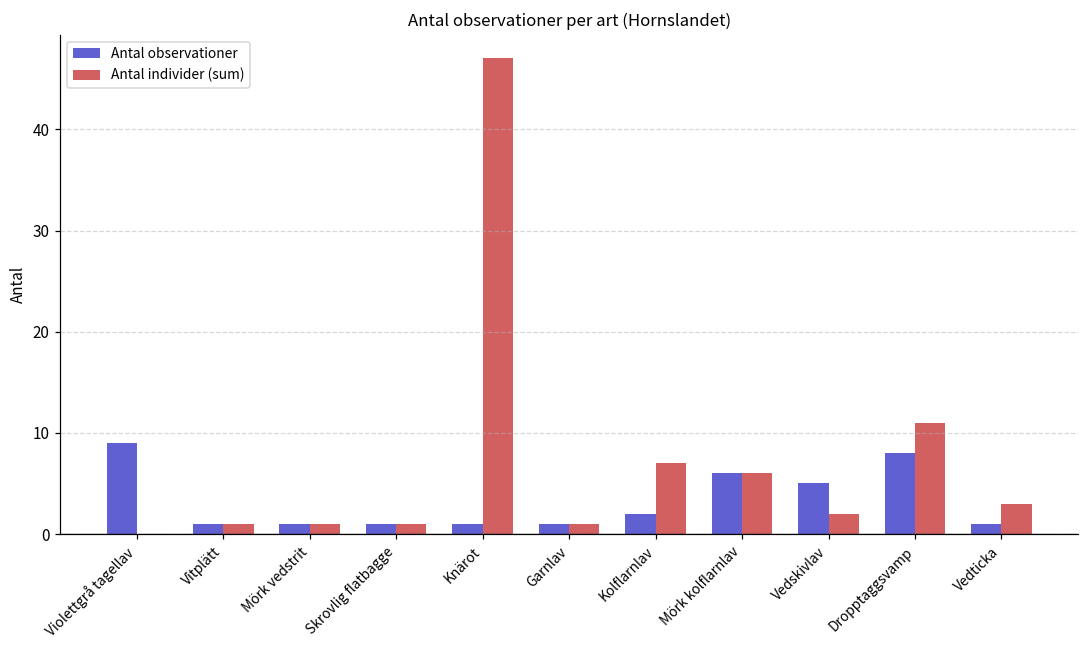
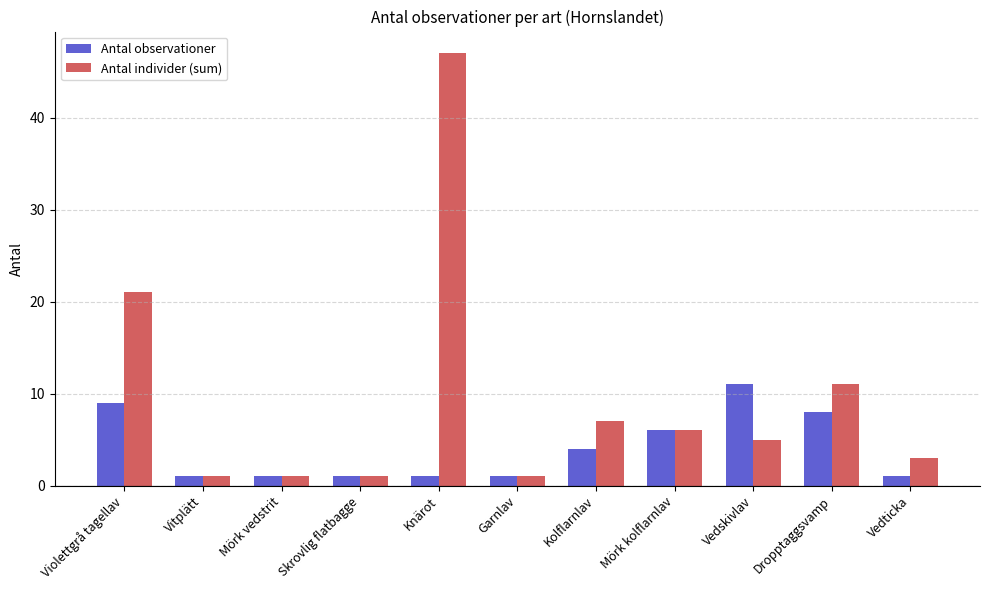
  {
    "Antal observationer": {
      "Violettgrå tagellav": 9,
      "Vitplätt": 1,
      "Mörk vedstrit": 1,
      "Skrovlig flatbagge": 1,
      "Knärot": 1,
      "Garnlav": 1,
-     "Kolflarnlav": 2,
+     "Kolflarnlav": 4,
      "Mörk kolflarnlav": 6,
-     "Vedskivlav": 5,
+     "Vedskivlav": 11,
      "Dropptaggsvamp": 8,
      "Vedticka": 1
    },
    "Antal individer (sum)": {
-     "Violettgrå tagellav": 0,
+     "Violettgrå tagellav": 21,
      "Vitplätt": 1,
      "Mörk vedstrit": 1,
      "Skrovlig flatbagge": 1,
      "Knärot": 47,
      "Garnlav": 1,
      "Kolflarnlav": 7,
      "Mörk kolflarnlav": 6,
-     "Vedskivlav": 2,
+     "Vedskivlav": 5,
      "Dropptaggsvamp": 11,
      "Vedticka": 3
    }
  }
